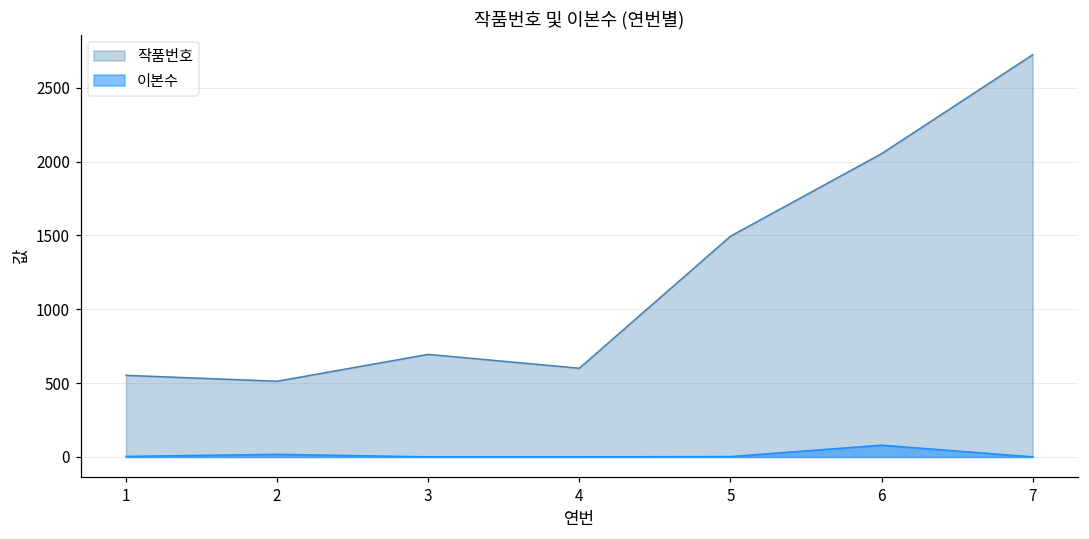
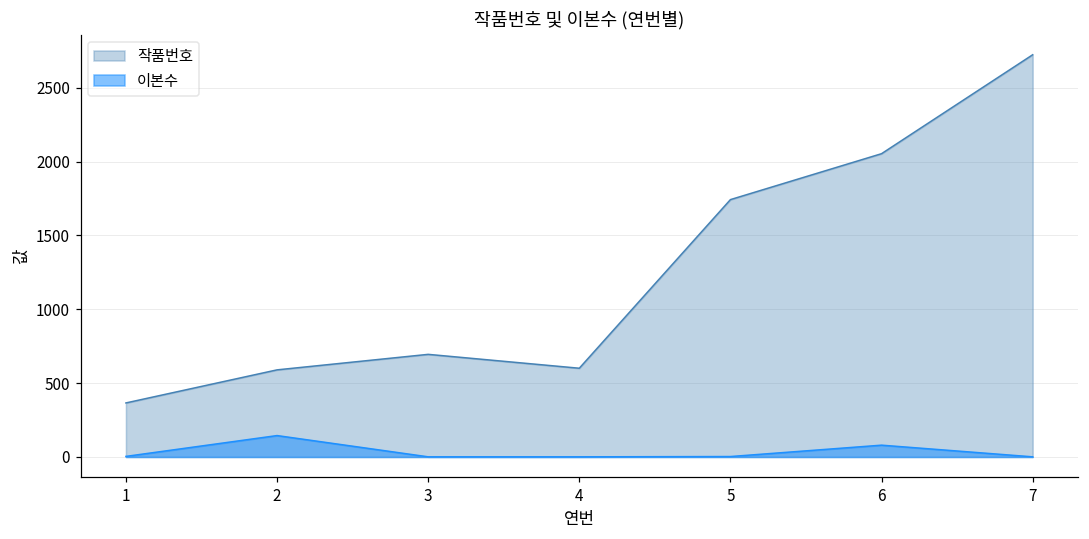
  {
    "작품번호": {
-     "1": 550,
-     "2": 510,
+     "1": 370,
+     "2": 590,
      "3": 700,
      "4": 600,
-     "5": 1500,
+     "5": 1740,
      "6": 2050,
      "7": 2720
    },
    "이본수": {
      "1": 0,
-     "2": 20,
+     "2": 150,
      "3": 0,
      "4": 0,
      "5": 0,
      "6": 80,
      "7": 0
    }
  }
